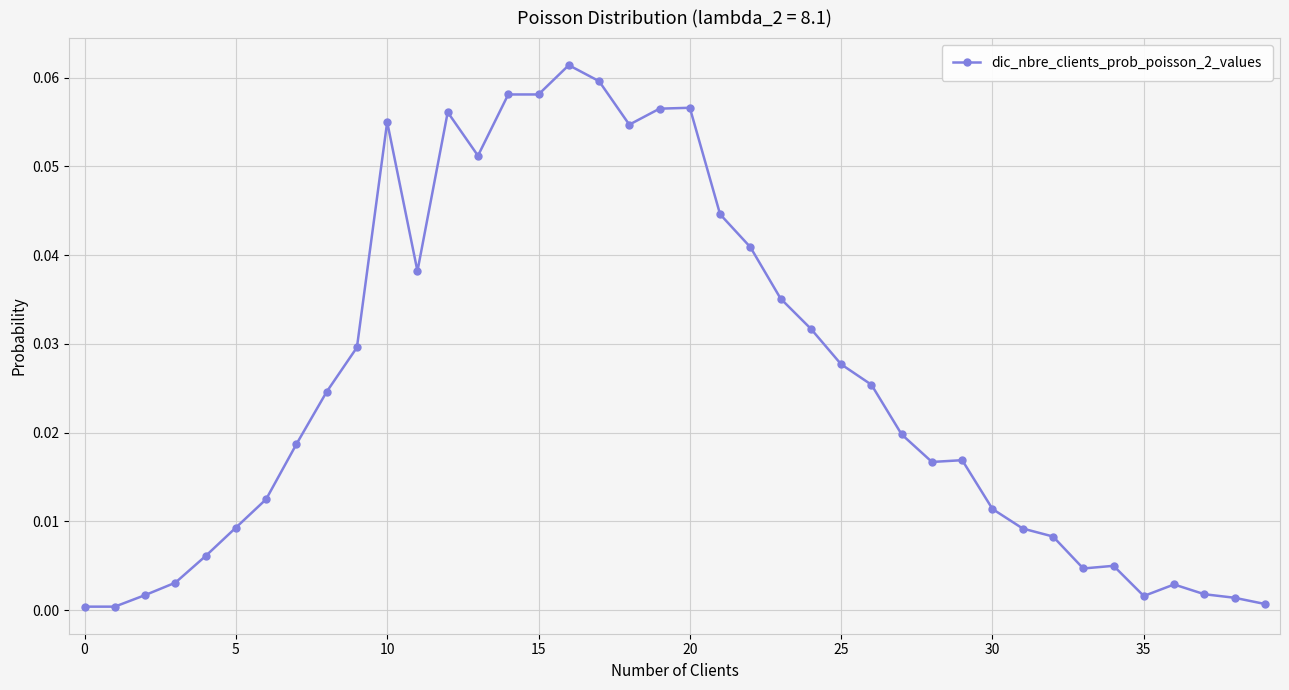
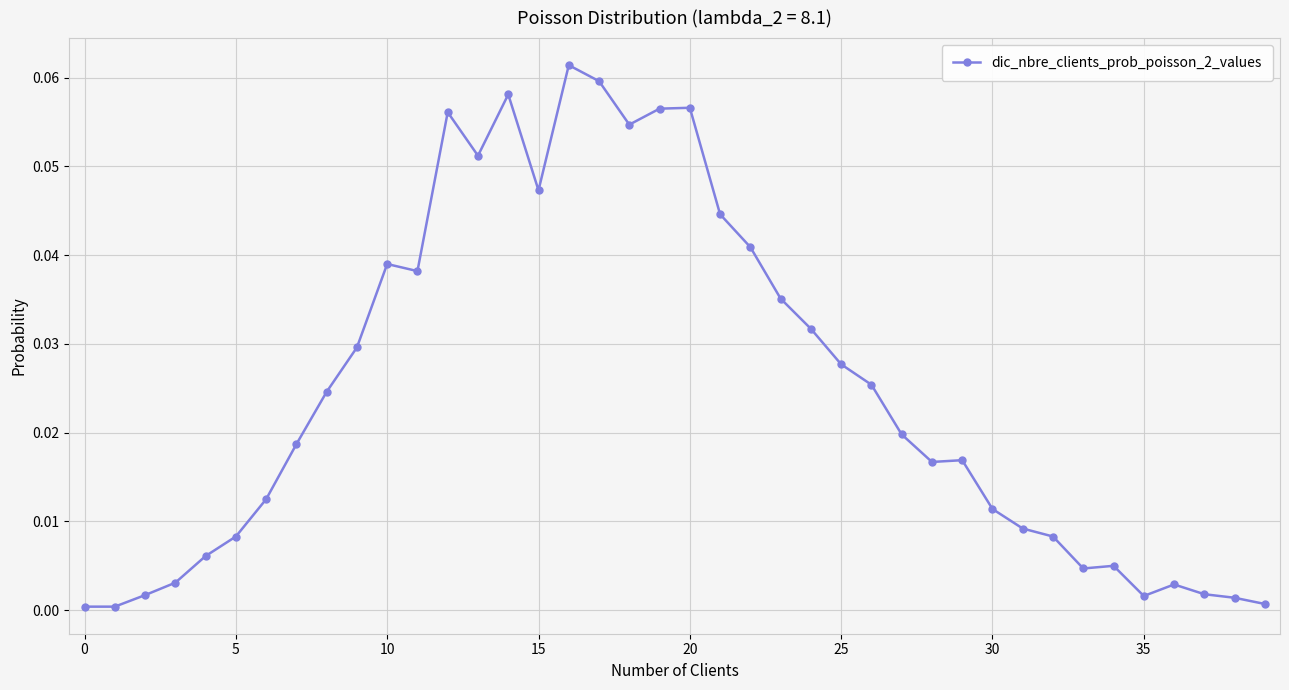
  {
    "0": 0.000,
-   "5": 0.009,
-   "10": 0.055,
-   "15": 0.058,
+   "5": 0.008,
+   "10": 0.039,
+   "15": 0.047,
    "20": 0.057,
    "25": 0.028,
    "30": 0.011,
    "35": 0.002
  }
